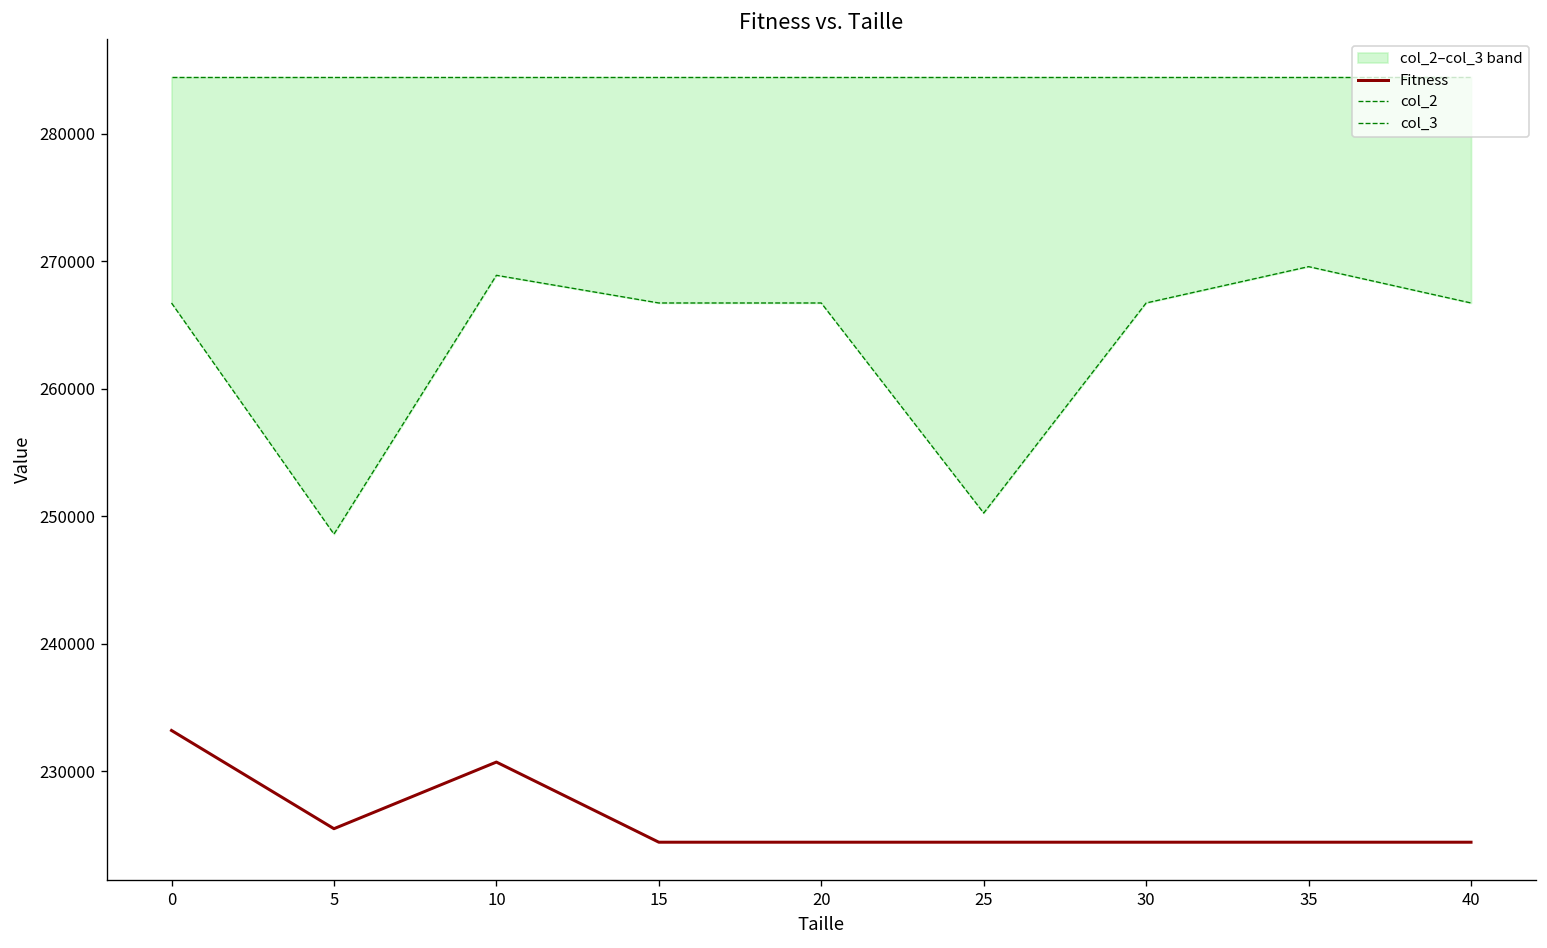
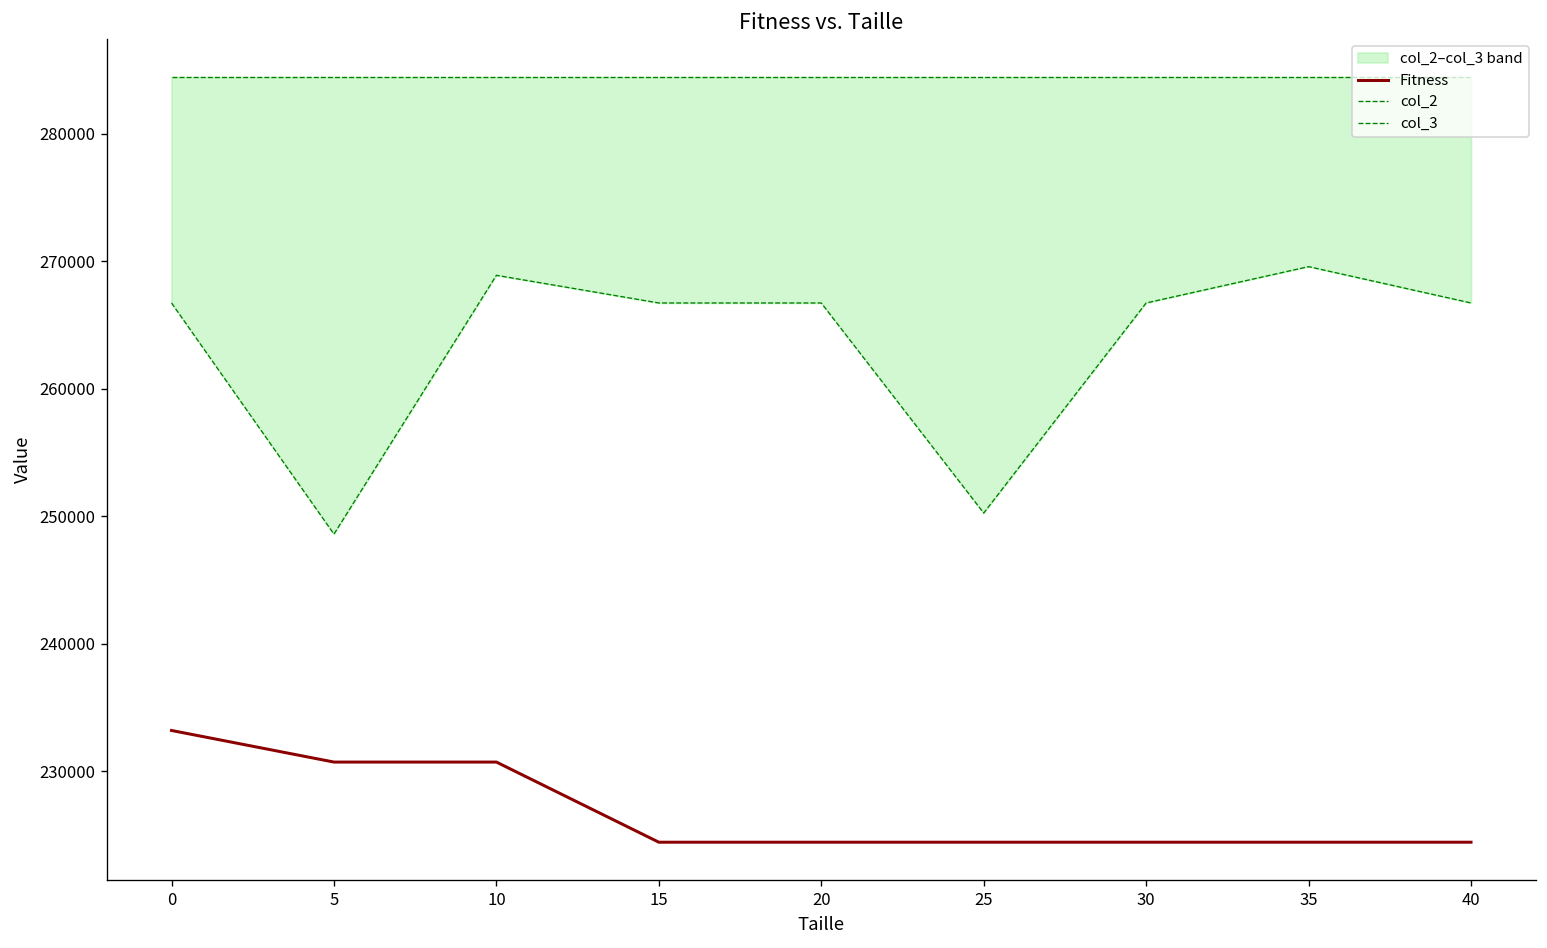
  {
    "Fitness": {
      "0": 233200,
-     "5": 225500,
+     "5": 230700,
      "10": 230700,
      "15": 224400,
      "20": 224400,
      "25": 224400,
      "30": 224400,
      "35": 224400,
      "40": 224400
    },
    "col_2": {
      "0": 266700,
      "5": 248600,
      "10": 268900,
      "15": 266700,
      "20": 266700,
      "25": 250200,
      "30": 266700,
      "35": 269600,
      "40": 266700
    },
    "col_2–col_3 band": {
      "0": 284500,
      "5": 284500,
      "10": 284500,
      "15": 284500,
      "20": 284500,
      "25": 284500,
      "30": 284500,
      "35": 284500
    }
  }
